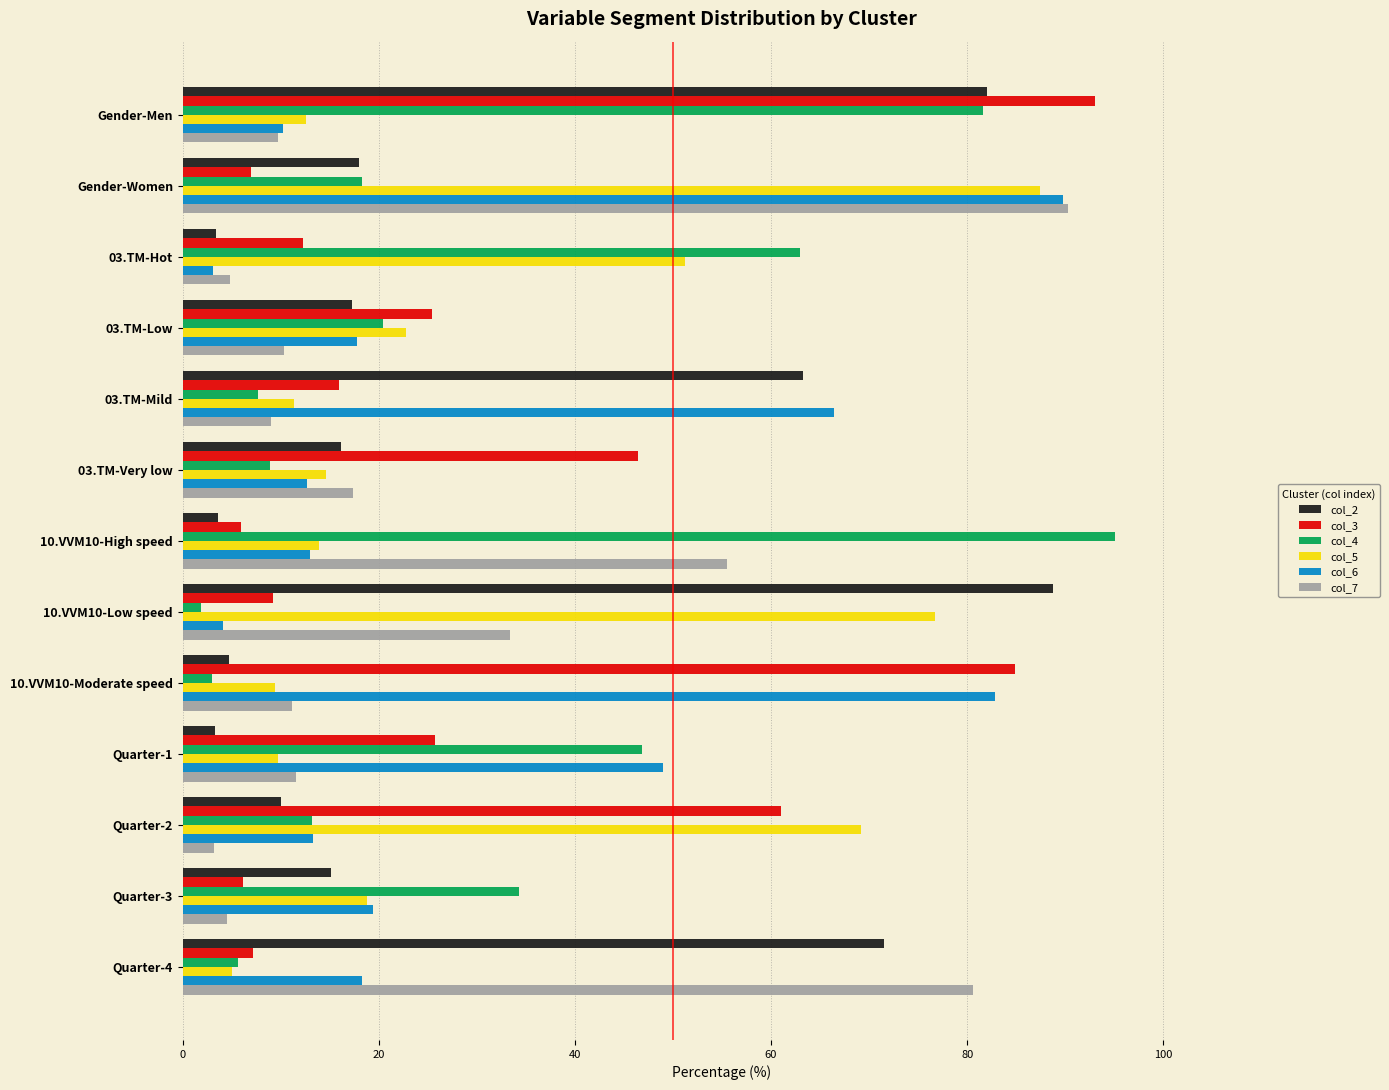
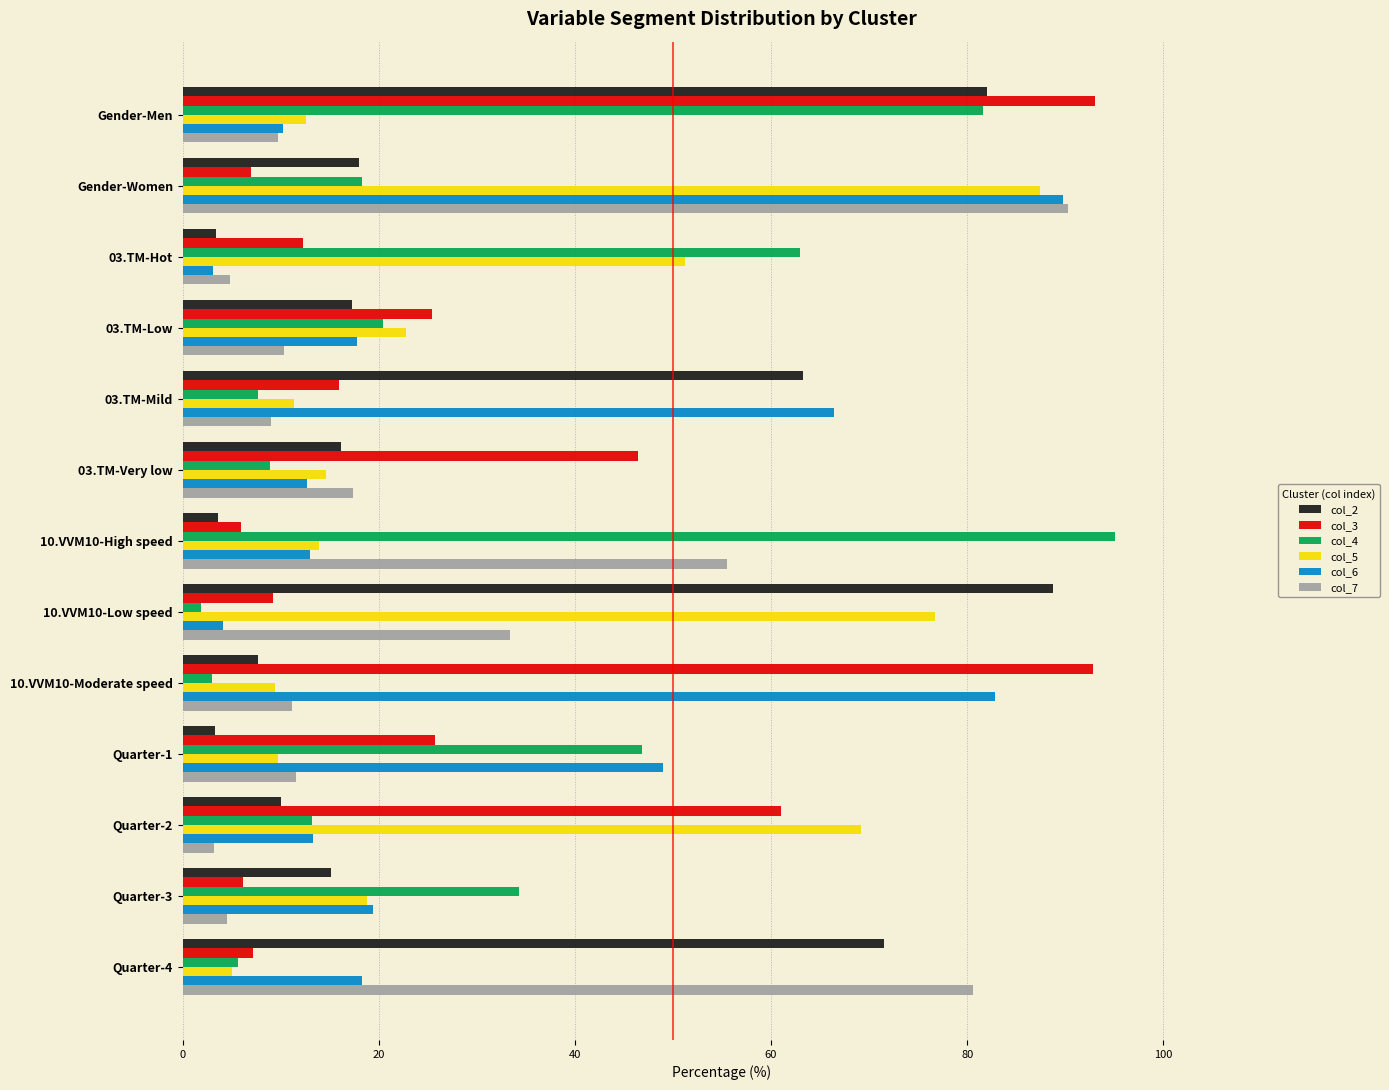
  {
    "col_2": {
      "Gender-Men": 82,
      "Gender-Women": 18,
      "03.TM-Hot": 3,
      "03.TM-Low": 17,
      "03.TM-Mild": 63,
      "03.TM-Very low": 16,
      "10.VVM10-High speed": 4,
      "10.VVM10-Low speed": 89,
-     "10.VVM10-Moderate speed": 5,
+     "10.VVM10-Moderate speed": 8,
      "Quarter-1": 3,
      "Quarter-2": 10,
      "Quarter-3": 15,
      "Quarter-4": 72
    },
    "col_3": {
      "Gender-Men": 93,
      "Gender-Women": 7,
      "03.TM-Hot": 12,
      "03.TM-Low": 25,
      "03.TM-Mild": 16,
      "03.TM-Very low": 46,
      "10.VVM10-High speed": 6,
      "10.VVM10-Low speed": 9,
-     "10.VVM10-Moderate speed": 85,
+     "10.VVM10-Moderate speed": 93,
      "Quarter-1": 26,
      "Quarter-2": 61,
      "Quarter-3": 6,
      "Quarter-4": 7
    },
    "col_4": {
      "Gender-Men": 82,
      "Gender-Women": 18,
      "03.TM-Hot": 63,
      "03.TM-Low": 20,
      "03.TM-Mild": 8,
      "03.TM-Very low": 9,
      "10.VVM10-High speed": 95,
      "10.VVM10-Low speed": 2,
      "10.VVM10-Moderate speed": 3,
      "Quarter-1": 47,
      "Quarter-2": 13,
      "Quarter-3": 34,
      "Quarter-4": 6
    },
    "col_5": {
      "Gender-Men": 13,
      "Gender-Women": 87,
      "03.TM-Hot": 51,
      "03.TM-Low": 23,
      "03.TM-Mild": 11,
      "03.TM-Very low": 15,
      "10.VVM10-High speed": 14,
      "10.VVM10-Low speed": 77,
      "10.VVM10-Moderate speed": 9,
      "Quarter-1": 10,
      "Quarter-2": 69,
      "Quarter-3": 19,
      "Quarter-4": 5
    },
    "col_6": {
      "Gender-Men": 10,
      "Gender-Women": 90,
      "03.TM-Hot": 3,
      "03.TM-Low": 18,
      "03.TM-Mild": 66,
      "03.TM-Very low": 13,
      "10.VVM10-High speed": 13,
      "10.VVM10-Low speed": 4,
      "10.VVM10-Moderate speed": 83,
      "Quarter-1": 49,
      "Quarter-2": 13,
      "Quarter-3": 19,
      "Quarter-4": 18
    },
    "col_7": {
      "Gender-Men": 10,
      "Gender-Women": 90,
      "03.TM-Hot": 5,
      "03.TM-Low": 10,
      "03.TM-Mild": 9,
      "03.TM-Very low": 17,
      "10.VVM10-High speed": 56,
      "10.VVM10-Low speed": 33,
      "10.VVM10-Moderate speed": 11,
      "Quarter-1": 12,
      "Quarter-2": 3,
      "Quarter-3": 5,
      "Quarter-4": 81
    }
  }
